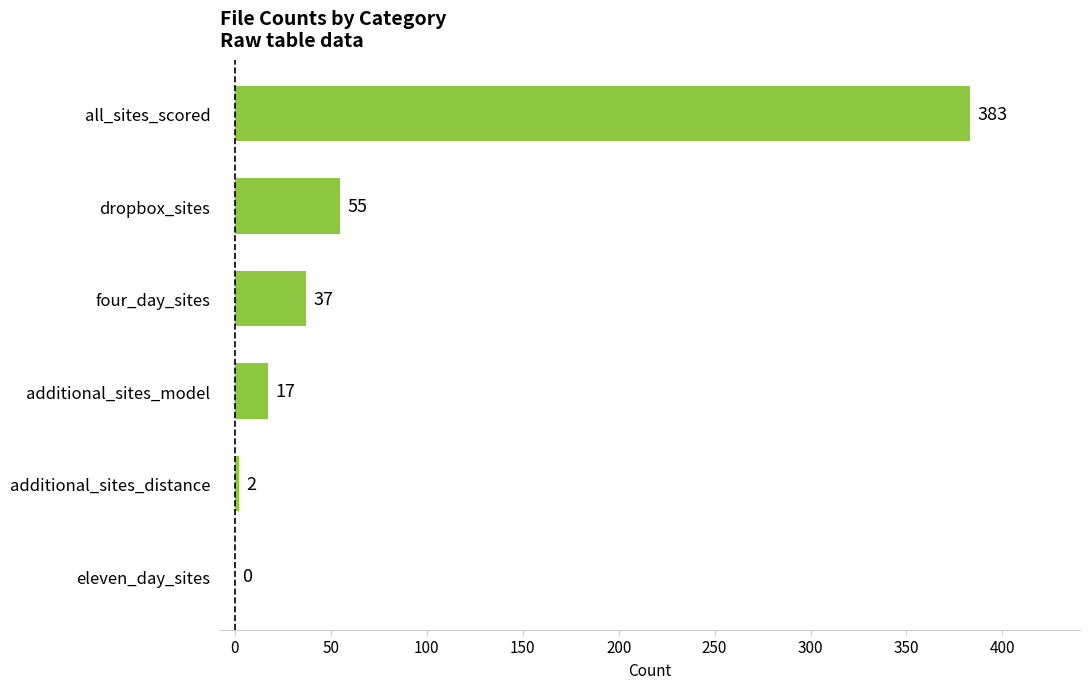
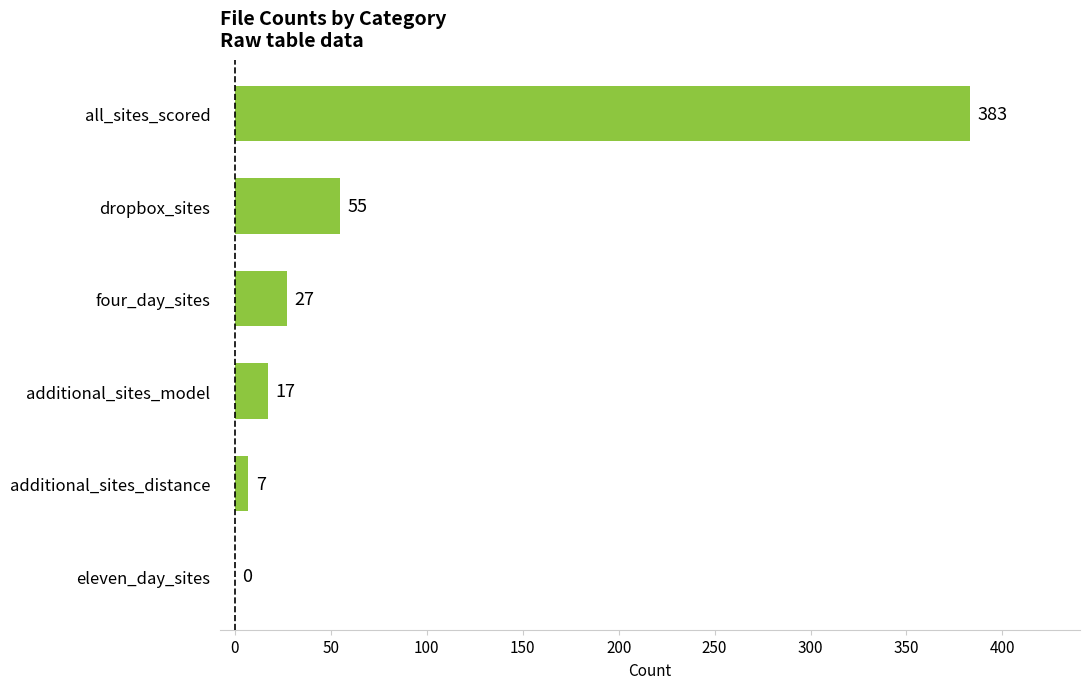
  {
    "all_sites_scored": 383,
    "dropbox_sites": 55,
-   "four_day_sites": 37,
+   "four_day_sites": 27,
    "additional_sites_model": 17,
-   "additional_sites_distance": 2,
+   "additional_sites_distance": 7,
    "eleven_day_sites": 0
  }
